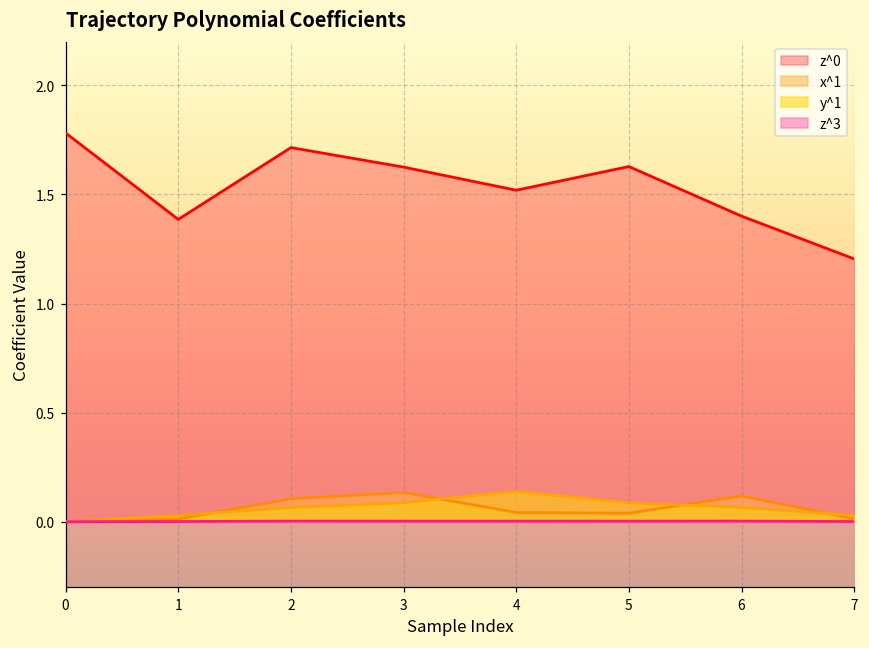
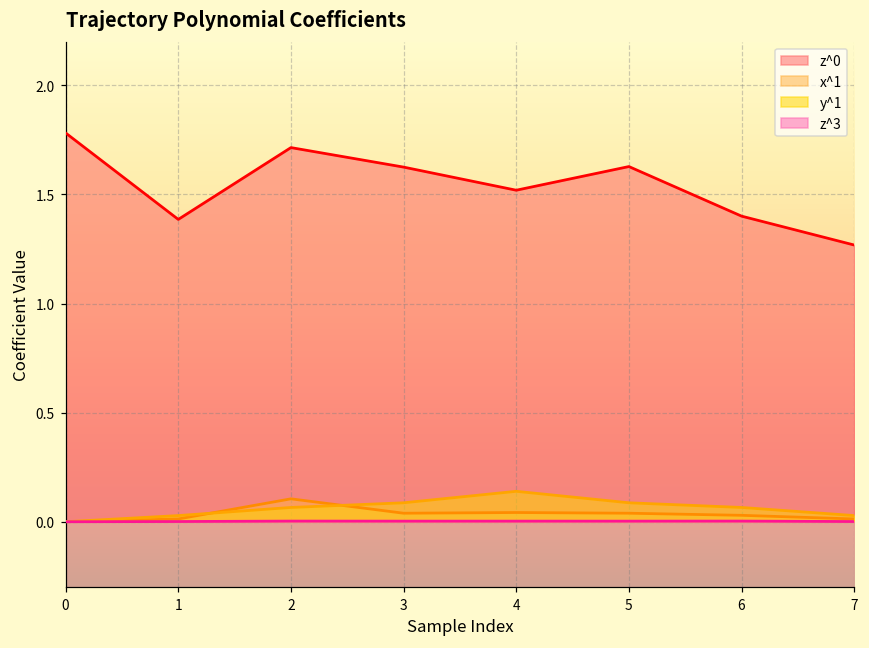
  {
    "z^0": {
      "0": 1.78,
      "1": 1.39,
      "2": 1.71,
      "3": 1.63,
      "4": 1.52,
      "5": 1.63,
      "6": 1.40,
-     "7": 1.20
+     "7": 1.27
    },
    "x^1": {
      "2": 0.11,
-     "3": 0.13,
+     "3": 0.04,
      "4": 0.04,
      "5": 0.04,
-     "6": 0.12
+     "6": 0.03
    },
    "y^1": {
      "1": 0.03,
      "2": 0.07,
      "3": 0.09,
      "4": 0.14,
      "5": 0.09,
      "6": 0.07,
      "7": 0.03
    },
    "z^3": {
      "2": 0.00,
      "3": 0.00,
      "4": 0.00,
      "5": 0.00,
      "6": 0.00
    }
  }
